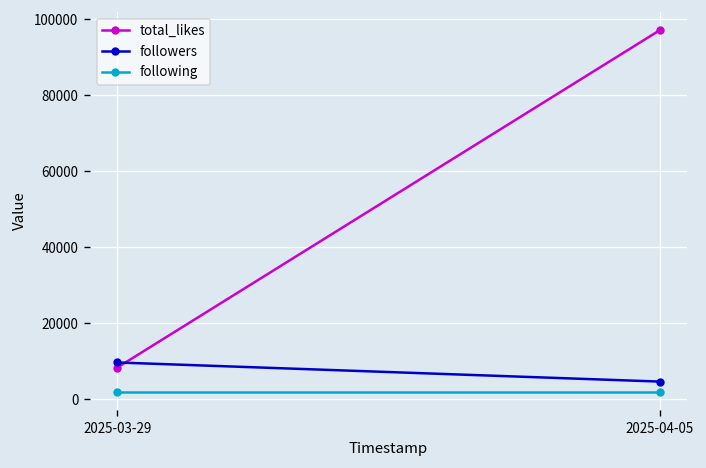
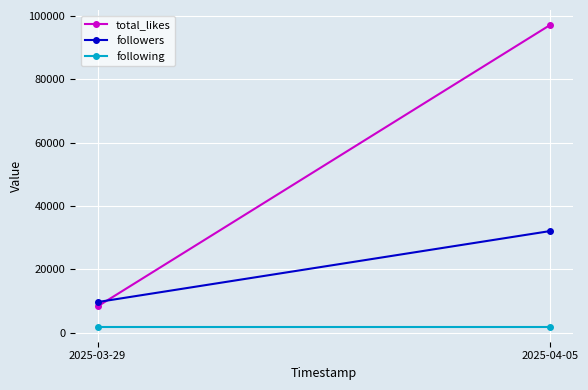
  {
    "total_likes": {
      "2025-03-29": 8000,
      "2025-04-05": 97000
    },
    "followers": {
      "2025-03-29": 10000,
-     "2025-04-05": 5000
+     "2025-04-05": 32000
    },
    "following": {
      "2025-03-29": 2000,
      "2025-04-05": 2000
    }
  }
